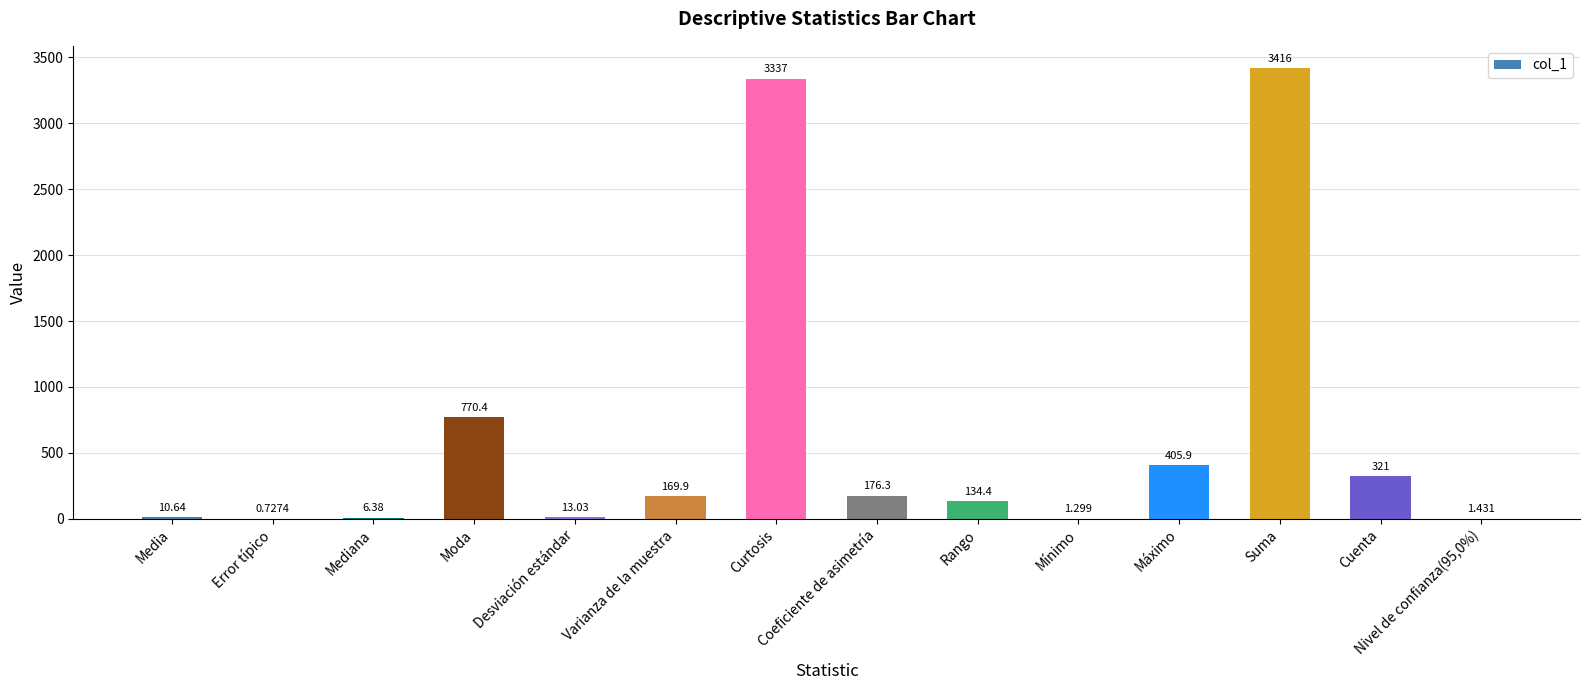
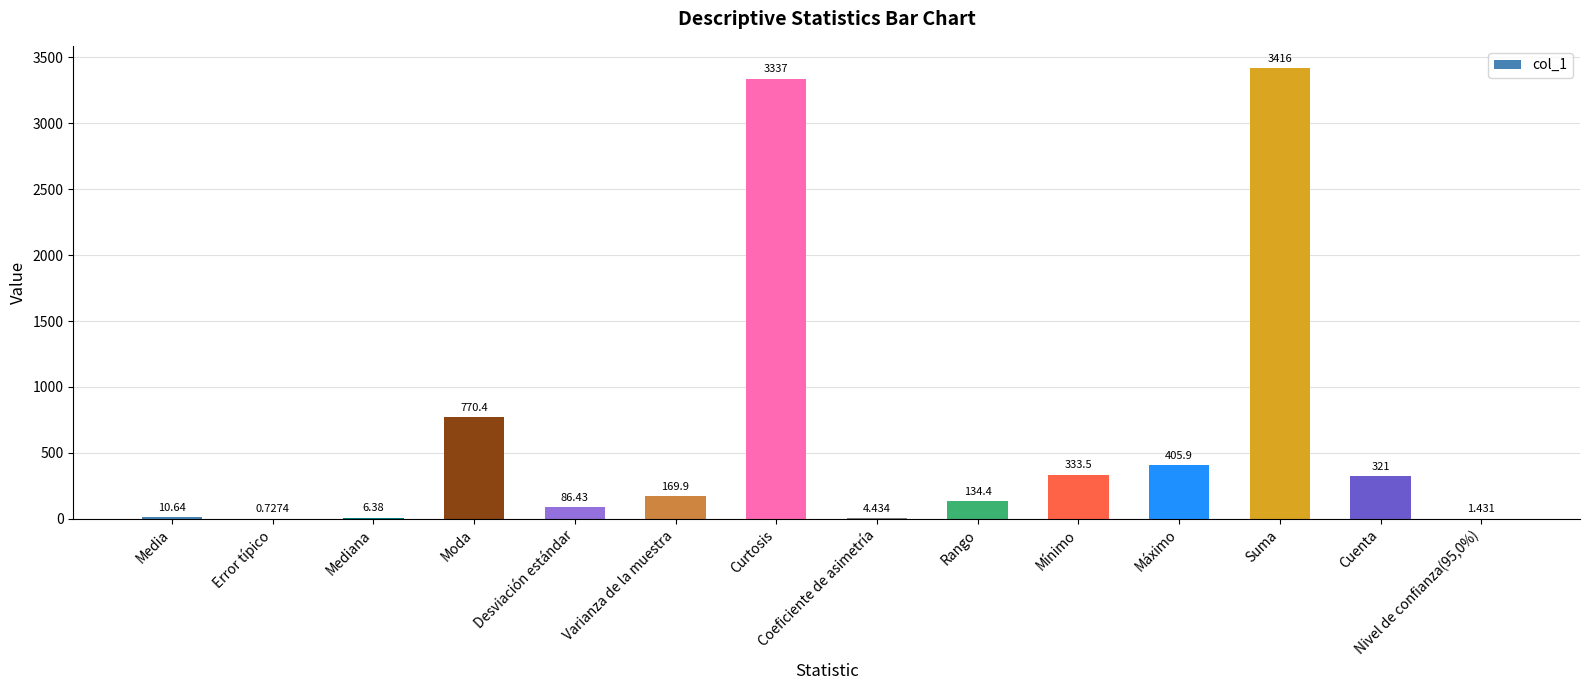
  {
    "Media": 10.64,
    "Error típico": 0.7274,
    "Mediana": 6.38,
    "Moda": 770.4,
-   "Desviación estándar": 13.03,
+   "Desviación estándar": 86.43,
    "Varianza de la muestra": 169.9,
    "Curtosis": 3337,
-   "Coeficiente de asimetría": 176.3,
+   "Coeficiente de asimetría": 4.434,
    "Rango": 134.4,
-   "Mínimo": 1.299,
+   "Mínimo": 333.5,
    "Máximo": 405.9,
    "Suma": 3416,
    "Cuenta": 321,
    "Nivel de confianza(95,0%)": 1.431
  }
